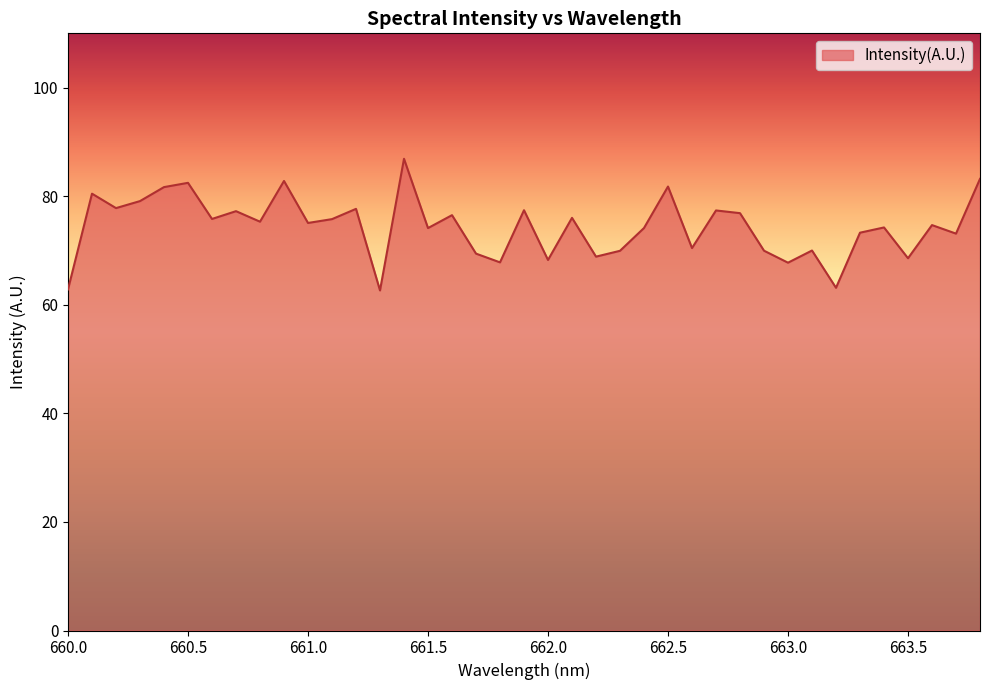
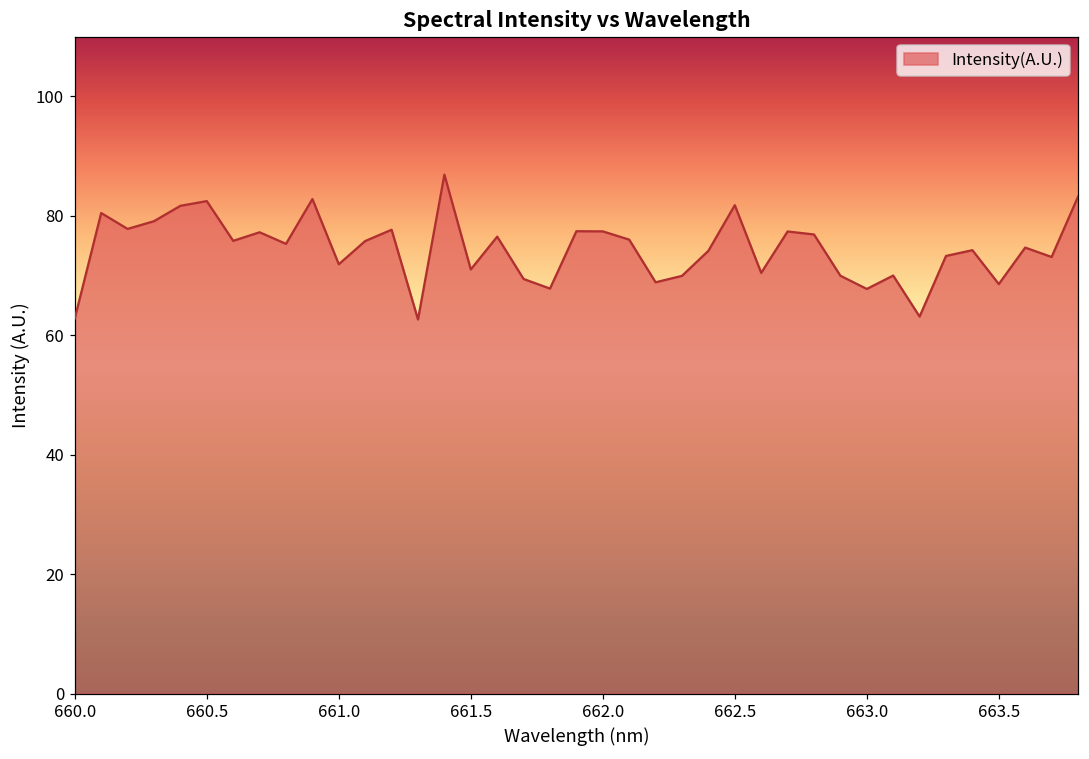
  {
    "660.0": 63,
    "660.5": 82,
-   "661.0": 75,
-   "661.5": 74,
-   "662.0": 68,
+   "661.0": 72,
+   "661.5": 71,
+   "662.0": 77,
    "662.5": 82,
    "663.0": 68,
    "663.5": 69
  }
